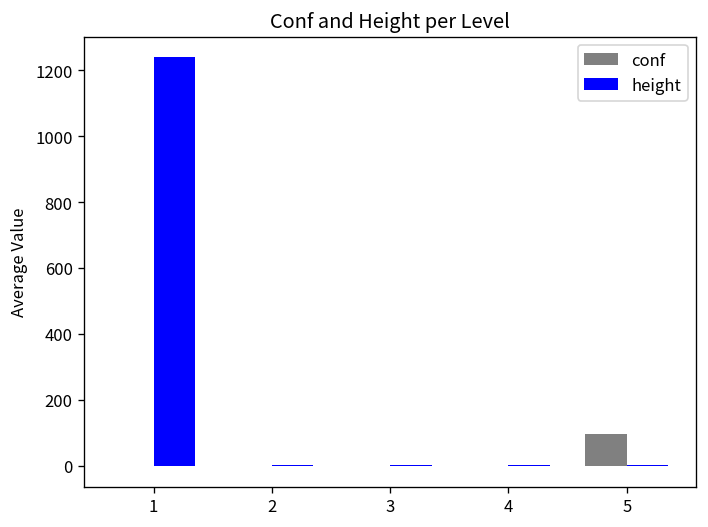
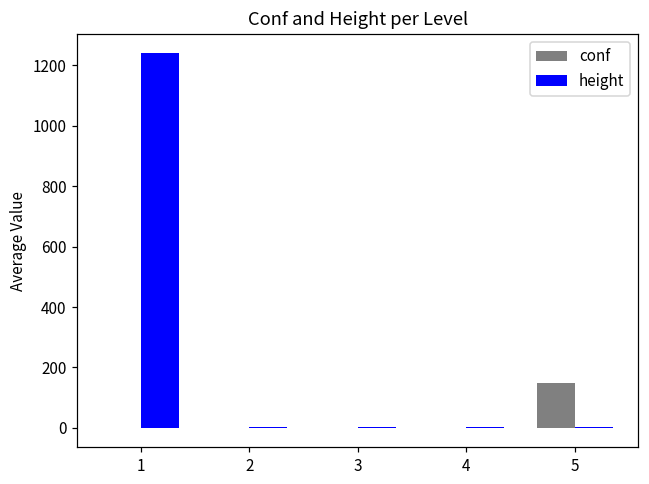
  {
    "conf": {
-     "5": 100
+     "5": 150
    },
    "height": {
      "1": 1240
    }
  }
